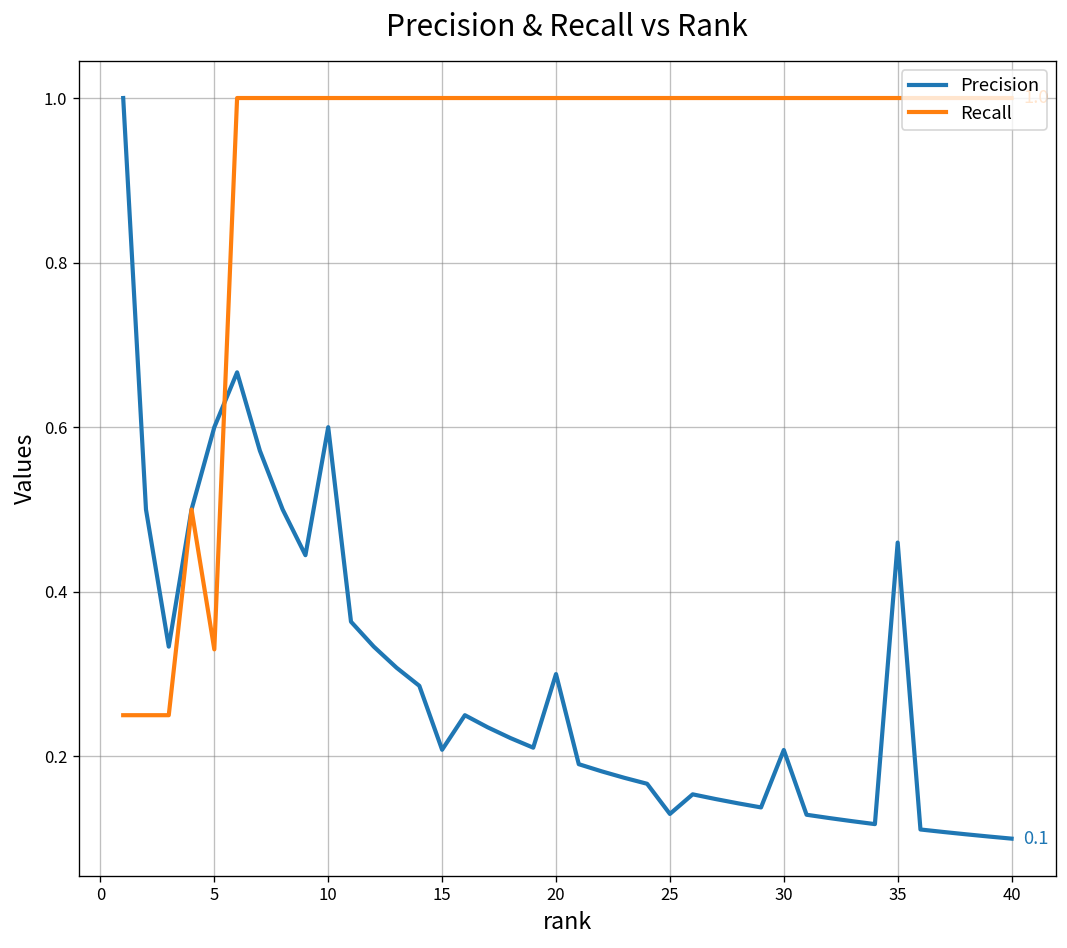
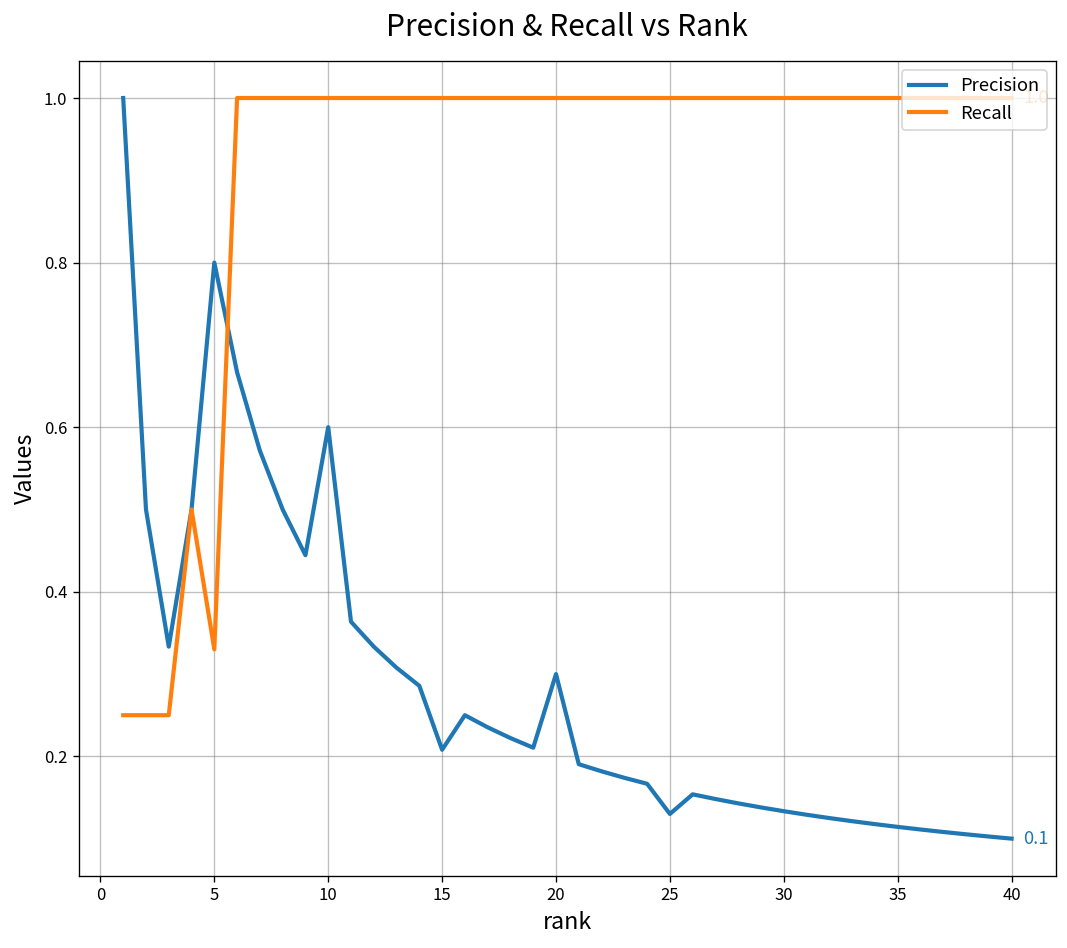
  {
    "Precision": {
-     "5": 0.6,
+     "5": 0.8,
      "10": 0.60,
      "15": 0.21,
      "20": 0.30,
      "25": 0.13,
-     "30": 0.21,
-     "35": 0.46
+     "30": 0.13,
+     "35": 0.11
    },
    "Recall": {
      "5": 0.33,
      "10": 1.00,
      "15": 1.00,
      "20": 1.00,
      "25": 1.00,
      "30": 1.00,
      "35": 1.00
    }
  }
